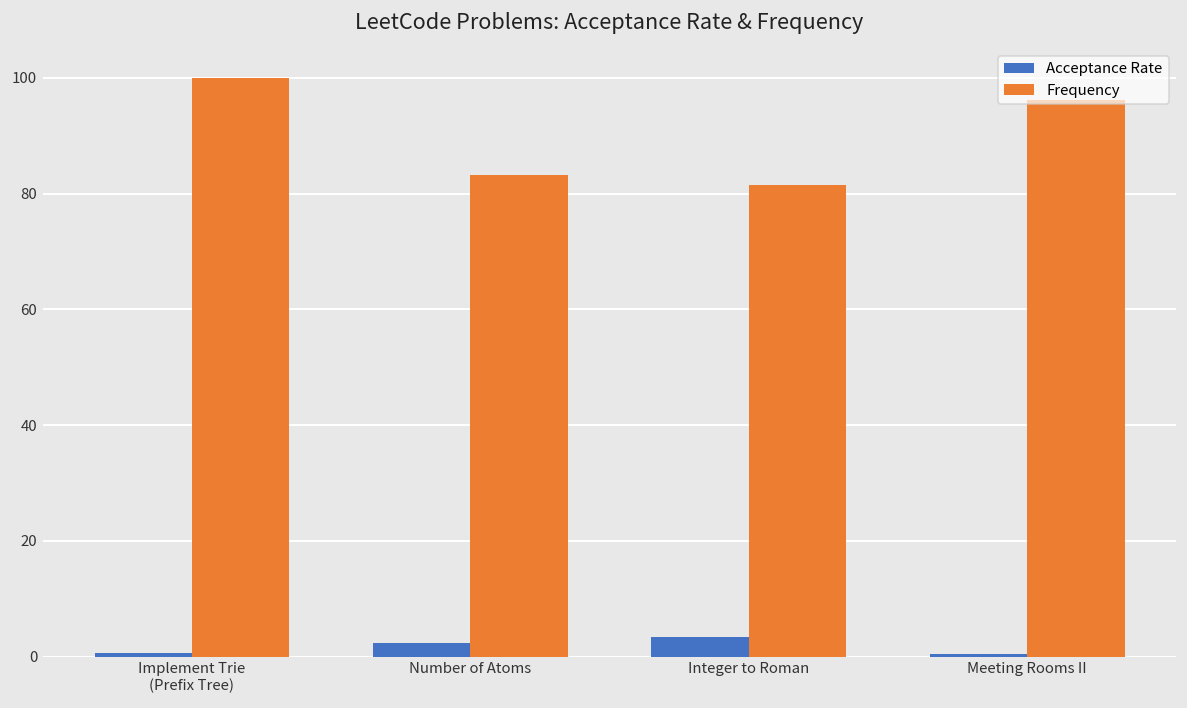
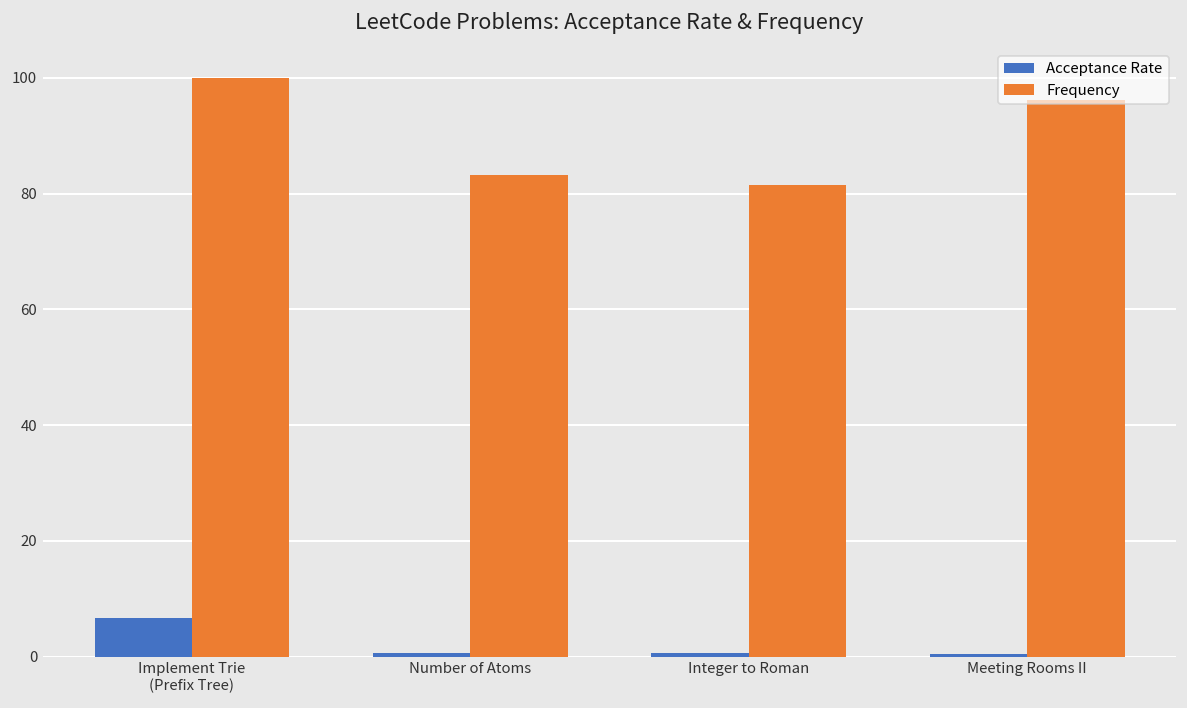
  {
    "Acceptance Rate": {
-     "Implement Trie (Prefix Tree)": 1,
-     "Number of Atoms": 2,
-     "Integer to Roman": 3,
+     "Implement Trie (Prefix Tree)": 7,
+     "Number of Atoms": 1,
+     "Integer to Roman": 1,
      "Meeting Rooms II": 1
    },
    "Frequency": {
      "Implement Trie (Prefix Tree)": 100,
      "Number of Atoms": 83,
      "Integer to Roman": 81
    }
  }
